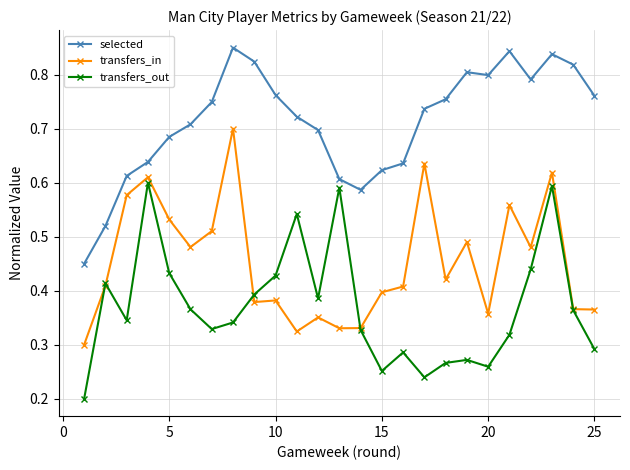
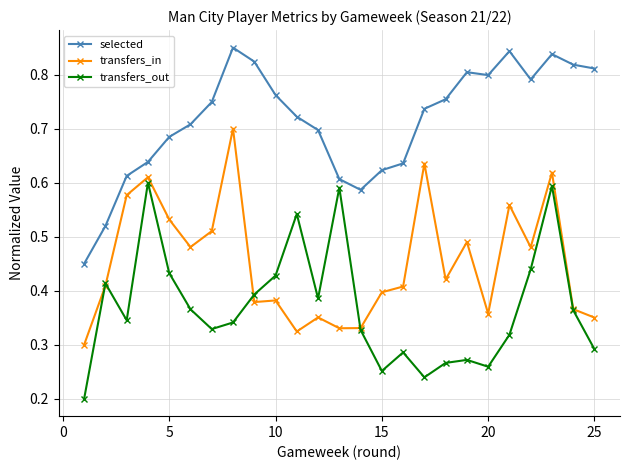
  {
    "selected": {
      "5": 0.68,
      "10": 0.76,
      "15": 0.62,
      "20": 0.80,
-     "25": 0.76
+     "25": 0.81
    },
    "transfers_in": {
      "5": 0.53,
      "10": 0.38,
      "15": 0.40,
      "20": 0.36,
-     "25": 0.36
+     "25": 0.35
    },
    "transfers_out": {
      "5": 0.43,
      "10": 0.43,
      "15": 0.25,
      "20": 0.26,
      "25": 0.29
    }
  }
